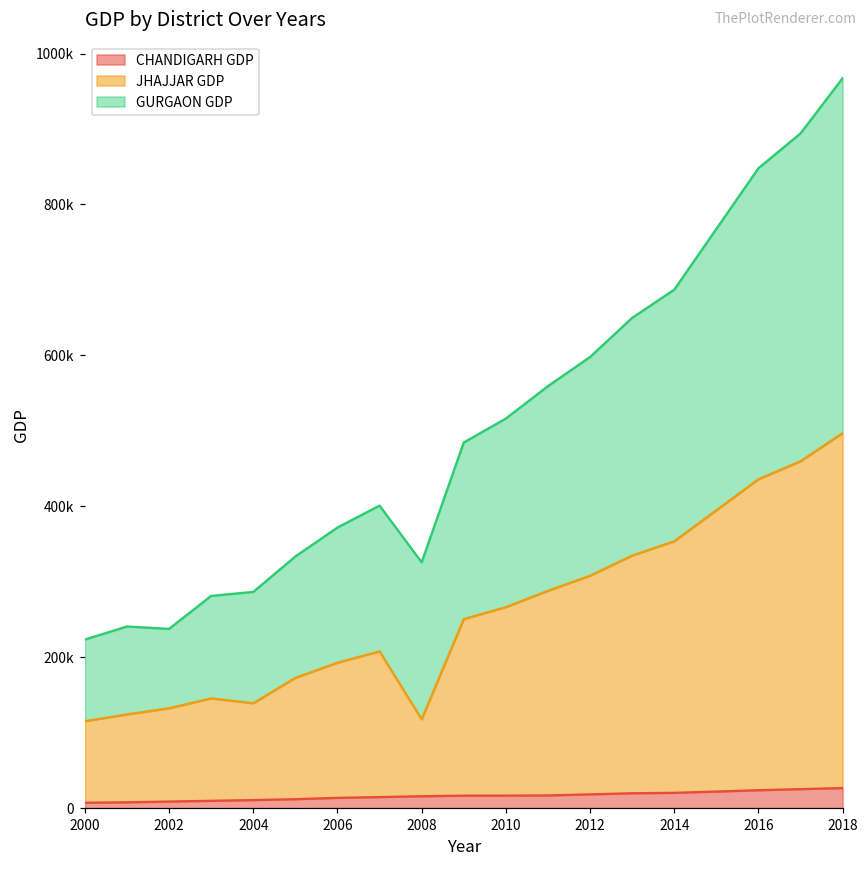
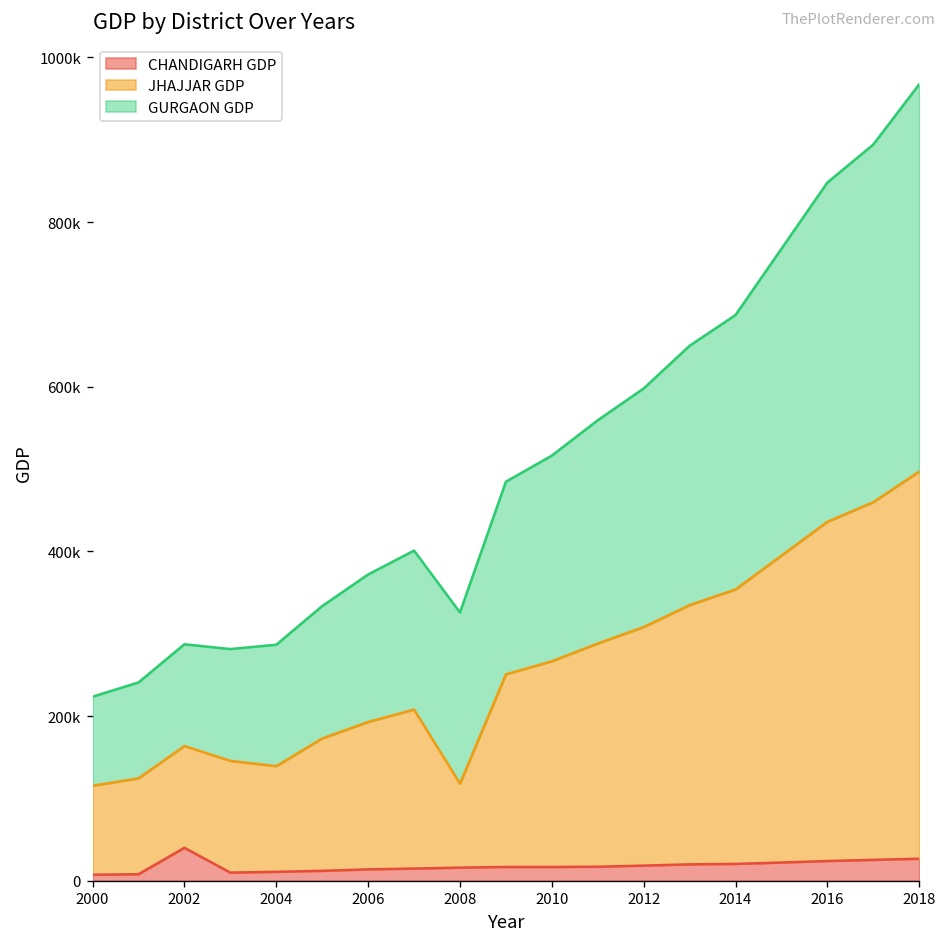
  {
    "CHANDIGARH GDP": {
      "2000": 10000,
-     "2002": 10000,
+     "2002": 40000,
      "2004": 10000,
      "2006": 10000,
      "2008": 20000,
      "2010": 20000,
      "2012": 20000,
      "2014": 20000,
      "2016": 20000,
      "2018": 30000
    },
    "JHAJJAR GDP": {
      "2000": 110000,
      "2002": 120000,
      "2004": 130000,
      "2006": 180000,
      "2008": 100000,
      "2010": 250000,
      "2012": 290000,
      "2014": 330000,
      "2016": 410000,
      "2018": 470000
    },
    "GURGAON GDP": {
      "2000": 110000,
-     "2002": 110000,
+     "2002": 120000,
      "2004": 150000,
      "2006": 180000,
      "2008": 210000,
      "2010": 250000,
      "2012": 290000,
      "2014": 330000,
      "2016": 410000,
      "2018": 470000
    }
  }
